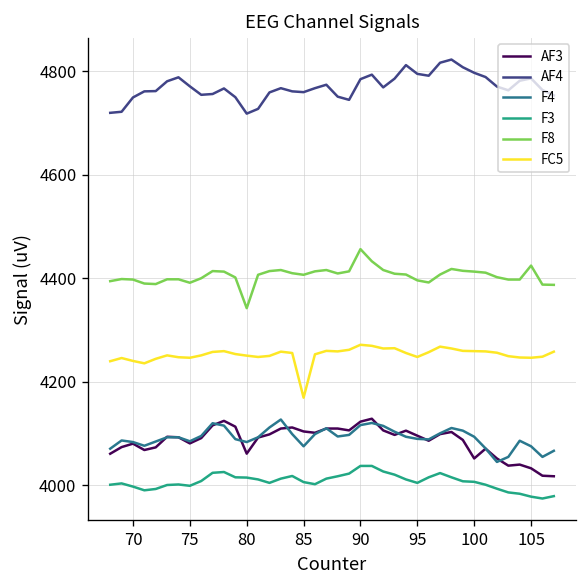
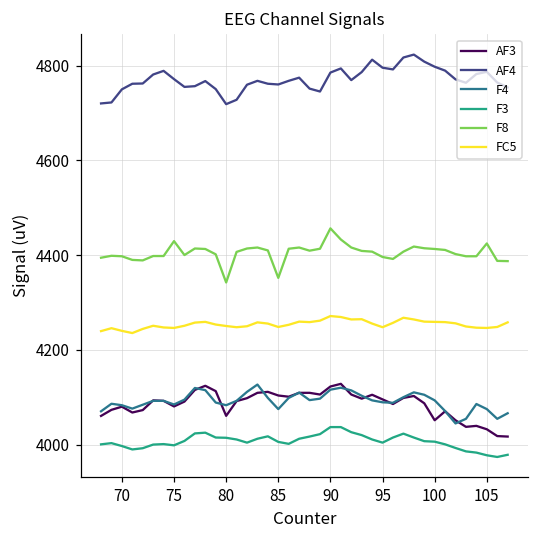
  {
    "AF3": {
      "80": 4060,
      "85": 4100,
      "90": 4120,
      "95": 4100,
      "100": 4050,
      "105": 4030
    },
    "F8": {
      "70": 4400,
-     "75": 4390,
+     "75": 4430,
      "80": 4340,
-     "85": 4410,
+     "85": 4350,
      "90": 4460,
      "95": 4400,
      "100": 4410,
      "105": 4420
    },
    "FC5": {
      "70": 4240,
      "75": 4250,
      "80": 4250,
-     "85": 4170,
+     "85": 4250,
      "90": 4270,
      "95": 4250,
      "100": 4260,
      "105": 4250
    }
  }
